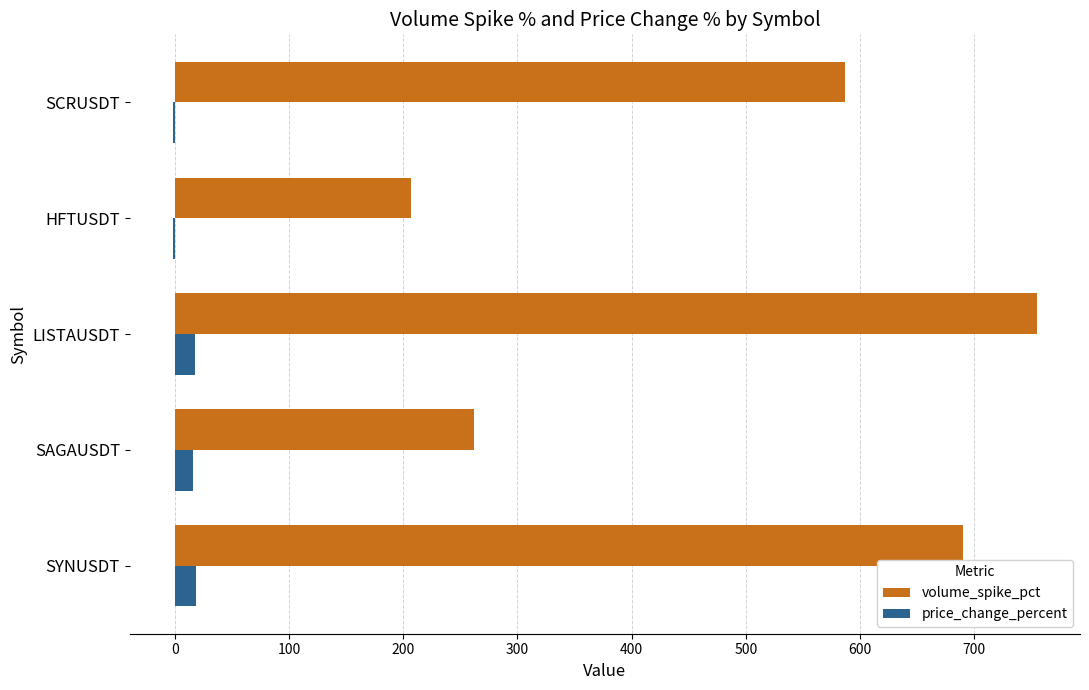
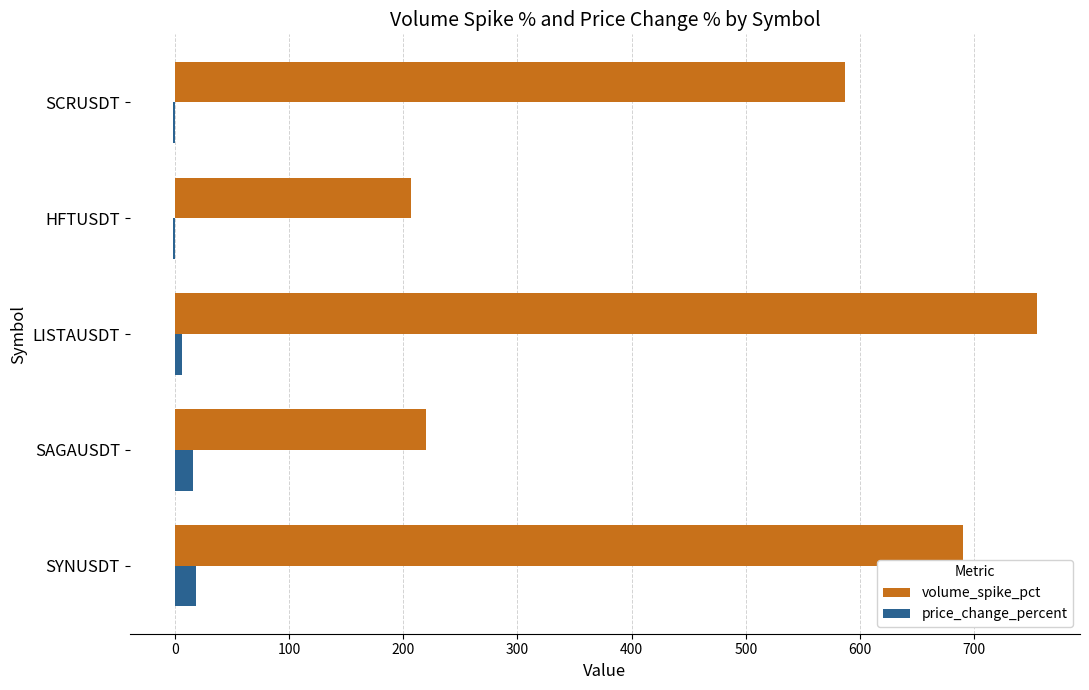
  {
    "volume_spike_pct": {
      "SCRUSDT": 587,
      "HFTUSDT": 207,
      "LISTAUSDT": 755,
-     "SAGAUSDT": 262,
+     "SAGAUSDT": 220,
      "SYNUSDT": 690
    },
    "price_change_percent": {
-     "LISTAUSDT": 18,
+     "LISTAUSDT": 6,
      "SAGAUSDT": 16,
      "SYNUSDT": 18
    }
  }
